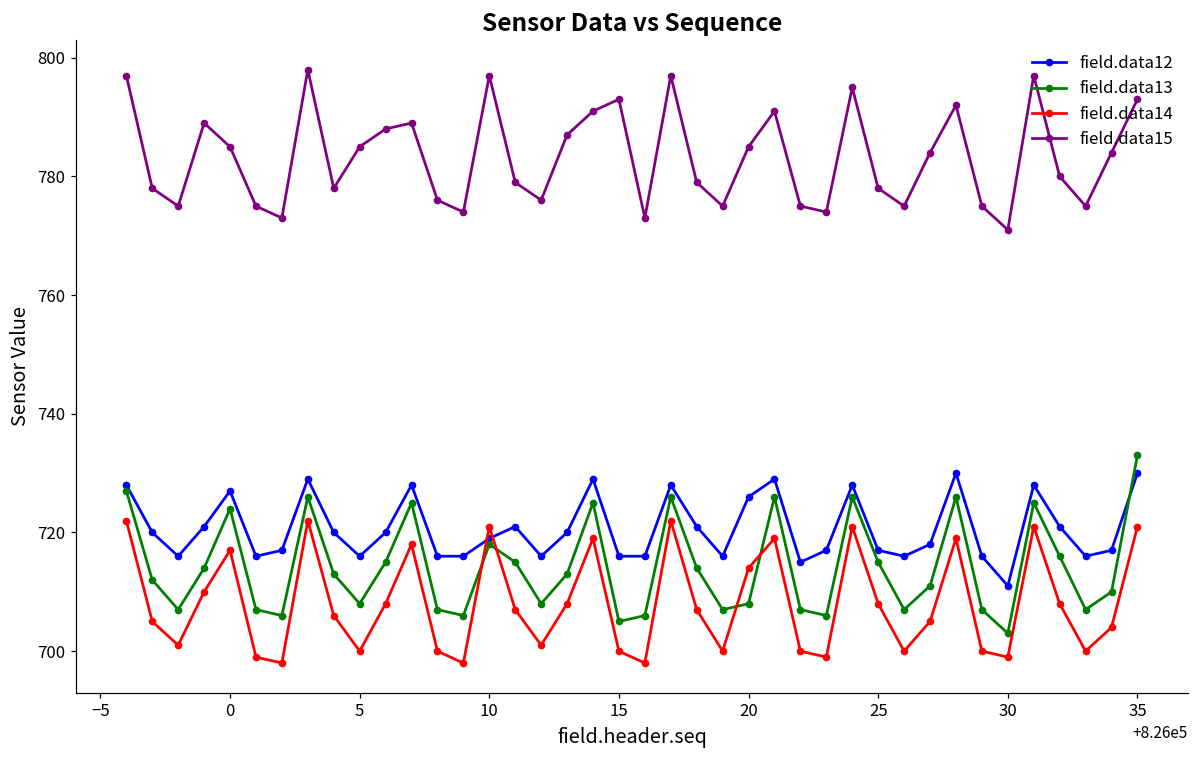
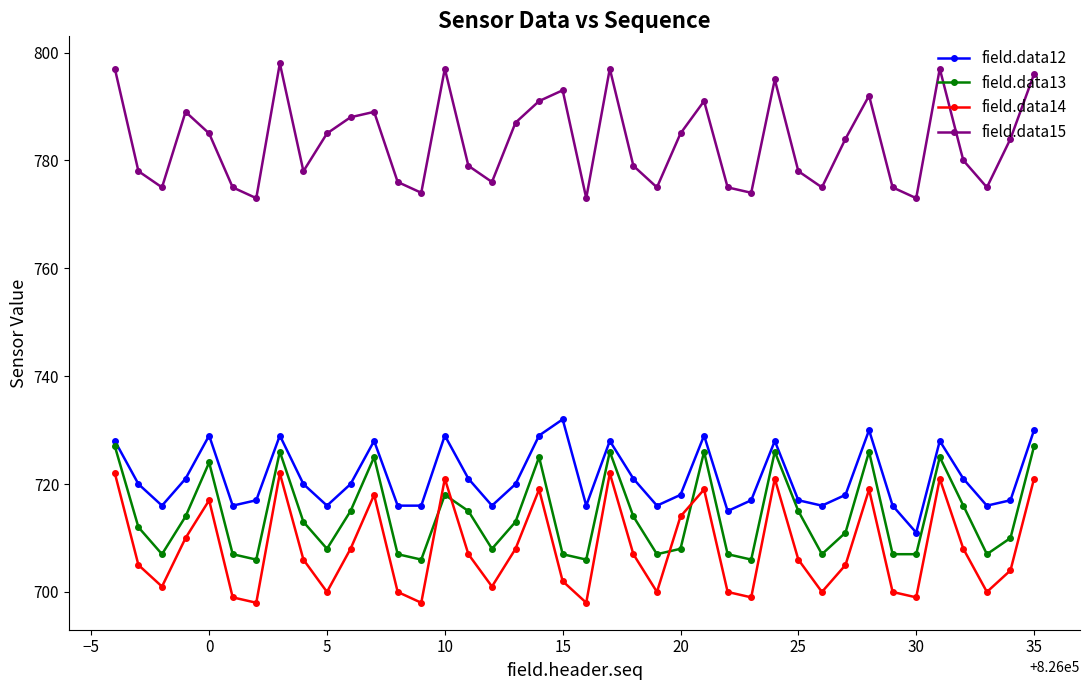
  {
    "field.data12": {
-     "0": 727,
+     "0": 729,
      "5": 716,
-     "10": 719,
-     "15": 716,
-     "20": 726,
+     "10": 729,
+     "15": 732,
+     "20": 718,
      "25": 717,
      "30": 711,
      "35": 730
    },
    "field.data13": {
      "0": 724,
      "5": 708,
      "10": 718,
-     "15": 705,
+     "15": 707,
      "20": 708,
      "25": 715,
-     "30": 703,
-     "35": 733
+     "30": 707,
+     "35": 727
    },
    "field.data14": {
      "0": 717,
      "5": 700,
      "10": 721,
-     "15": 700,
+     "15": 702,
      "20": 714,
-     "25": 708,
+     "25": 706,
      "30": 699,
      "35": 721
    },
    "field.data15": {
      "0": 785,
      "5": 785,
      "10": 797,
      "15": 793,
      "20": 785,
      "25": 778,
-     "30": 771,
-     "35": 793
+     "30": 773,
+     "35": 796
    }
  }
